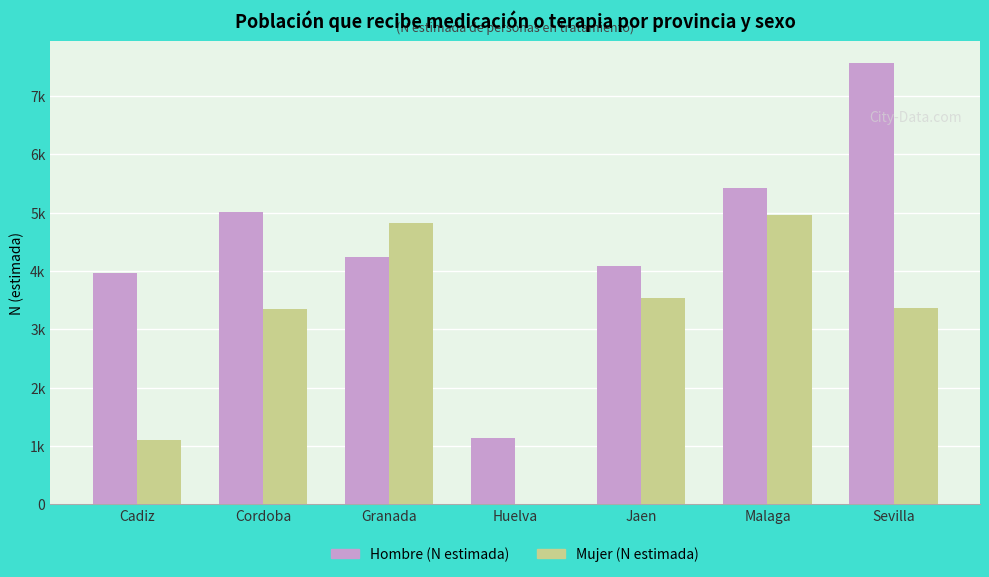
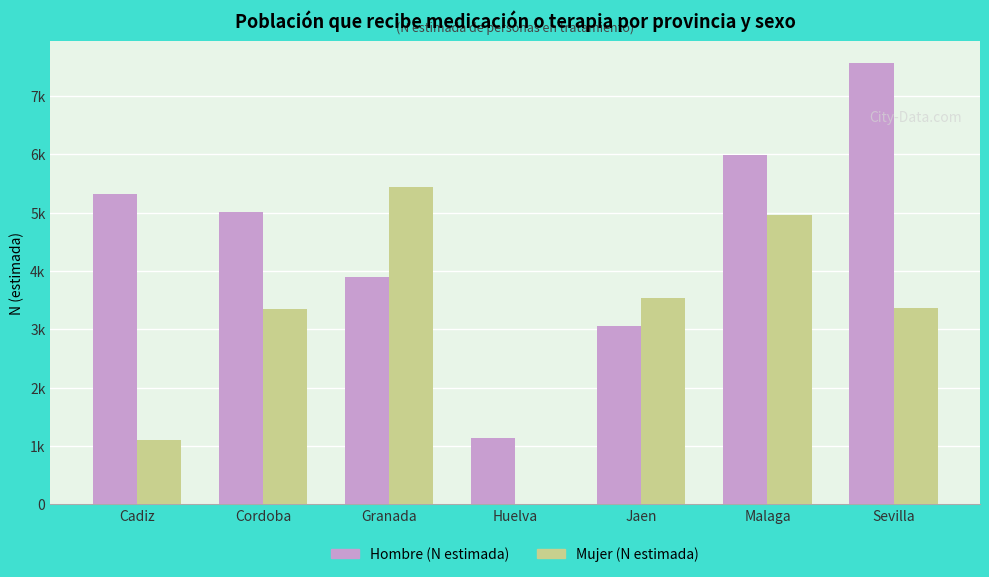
  {
    "Hombre (N estimada)": {
-     "Cadiz": 4000,
+     "Cadiz": 5300,
      "Cordoba": 5000,
-     "Granada": 4200,
+     "Granada": 3900,
      "Huelva": 1100,
-     "Jaen": 4100,
-     "Malaga": 5400,
+     "Jaen": 3100,
+     "Malaga": 6000,
      "Sevilla": 7600
    },
    "Mujer (N estimada)": {
      "Cadiz": 1100,
      "Cordoba": 3300,
-     "Granada": 4800,
+     "Granada": 5400,
      "Huelva": 0,
      "Jaen": 3500,
      "Malaga": 5000,
      "Sevilla": 3400
    }
  }
